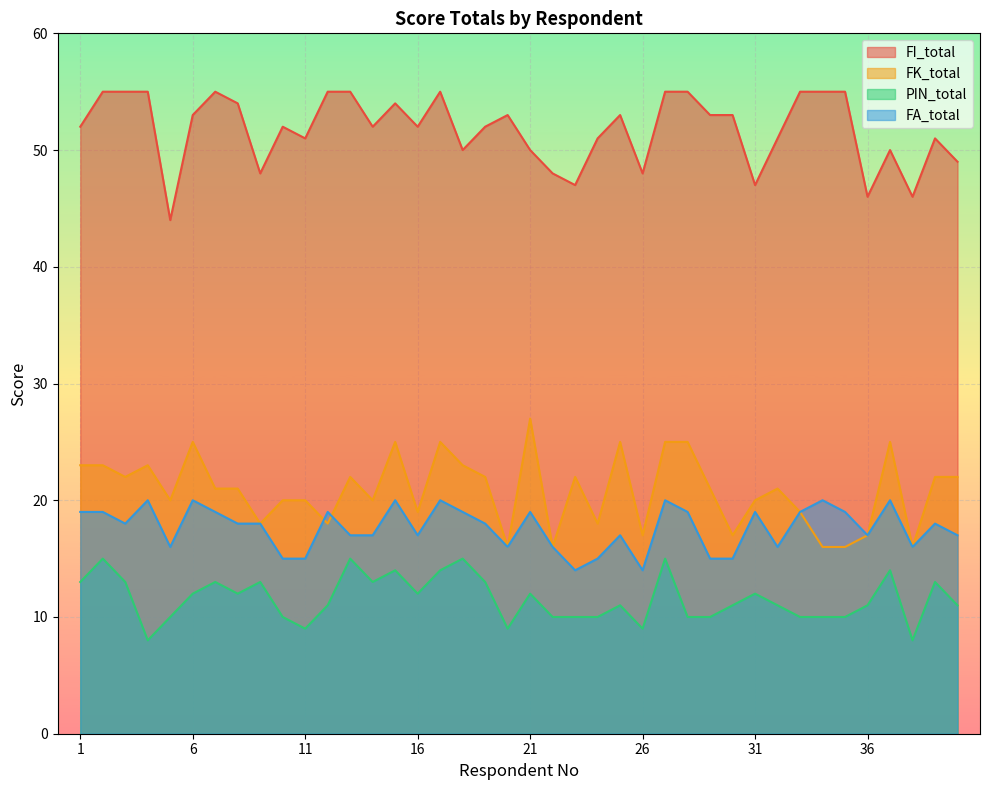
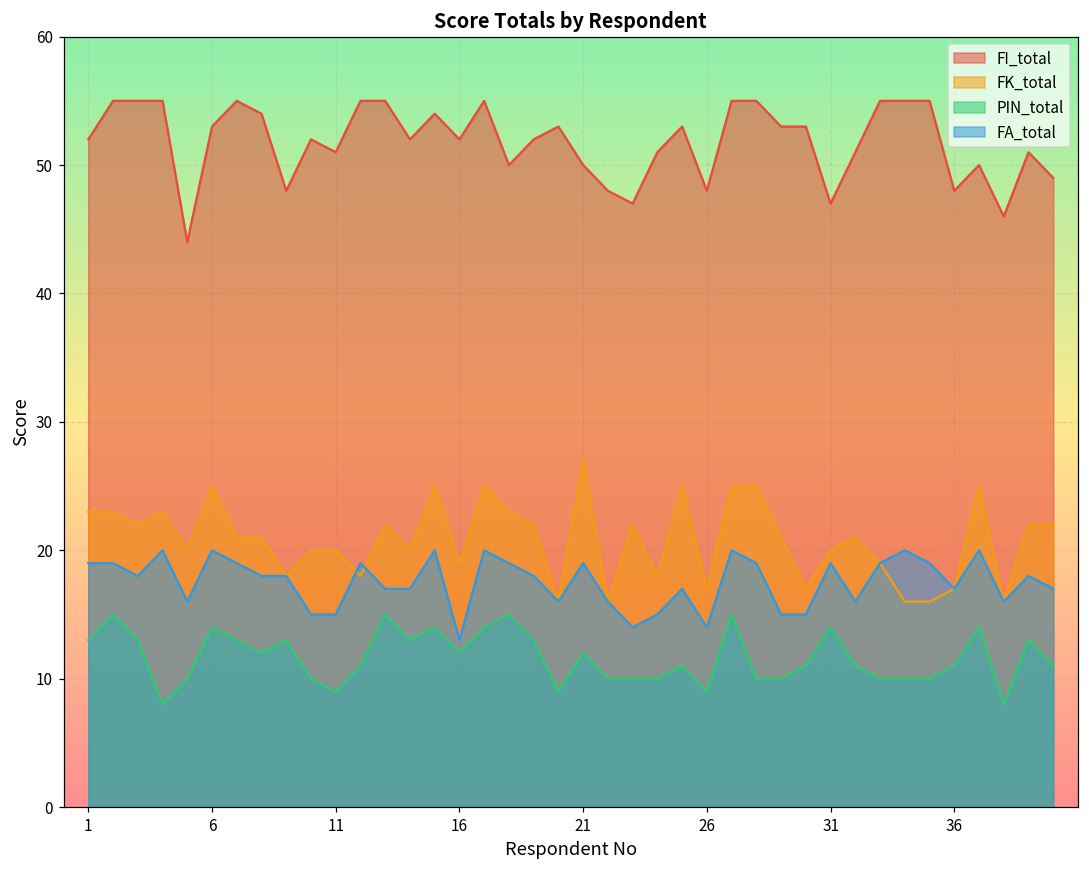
  {
    "FI_total": {
      "1": 52,
      "6": 53,
      "11": 51,
      "16": 52,
      "21": 50,
      "26": 48,
      "31": 47,
-     "36": 46
+     "36": 48
    },
    "FK_total": {
      "1": 23,
      "6": 25,
      "11": 20,
      "16": 19,
      "21": 27,
      "26": 17,
      "31": 20
    },
    "PIN_total": {
      "1": 13,
-     "6": 12,
+     "6": 14,
      "11": 9,
      "16": 12,
      "21": 12,
      "26": 9,
-     "31": 12,
+     "31": 14,
      "36": 11
    },
    "FA_total": {
      "1": 19,
      "6": 20,
      "11": 15,
-     "16": 17,
+     "16": 13,
      "21": 19,
      "26": 14,
      "31": 19
    }
  }
